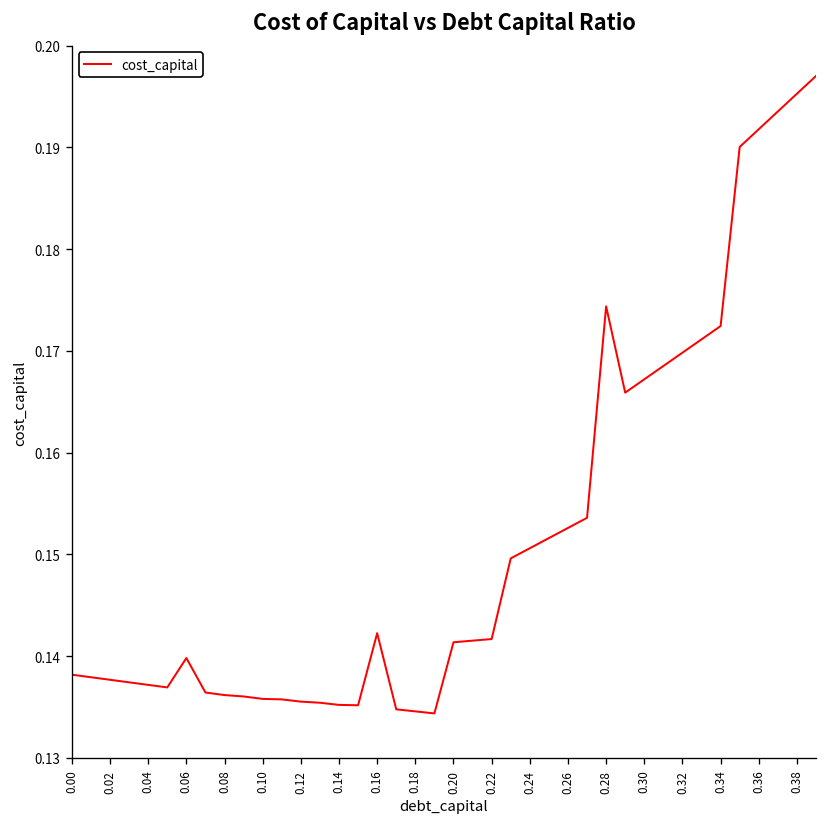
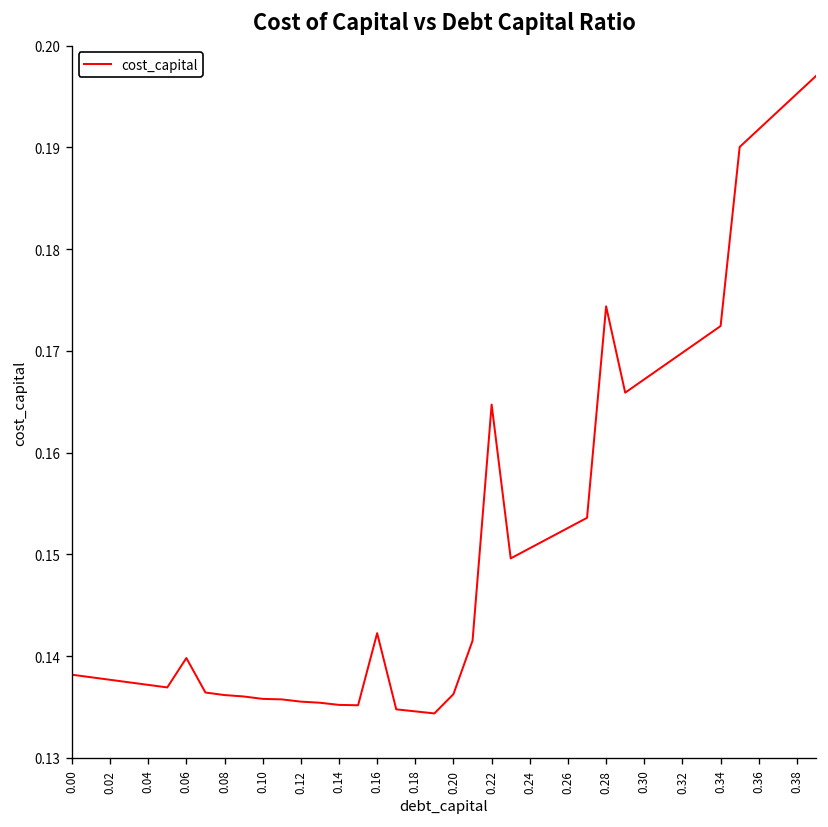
  {
    "0.00": 0.138,
    "0.02": 0.138,
    "0.04": 0.137,
    "0.06": 0.140,
    "0.08": 0.136,
    "0.10": 0.136,
    "0.12": 0.136,
    "0.14": 0.135,
    "0.16": 0.142,
    "0.18": 0.135,
-   "0.20": 0.141,
-   "0.22": 0.142,
+   "0.20": 0.136,
+   "0.22": 0.165,
    "0.24": 0.151,
    "0.26": 0.153,
    "0.28": 0.174,
    "0.30": 0.167,
    "0.32": 0.170,
    "0.34": 0.172,
    "0.36": 0.192,
    "0.38": 0.195
  }
